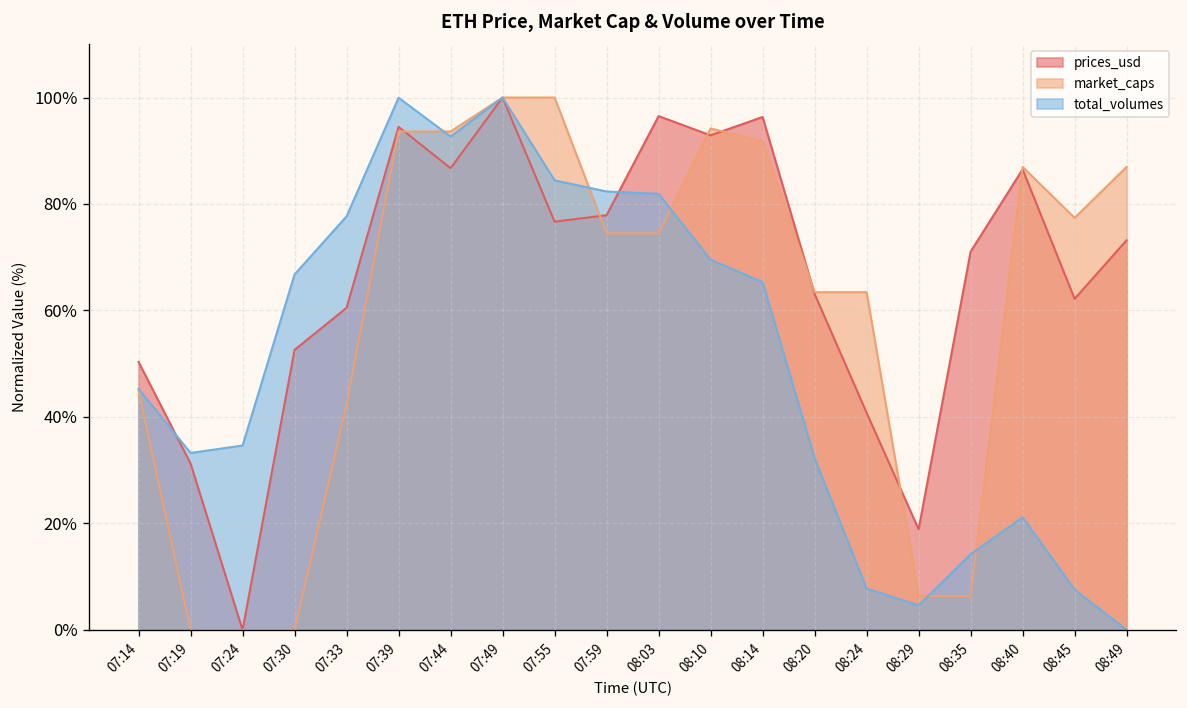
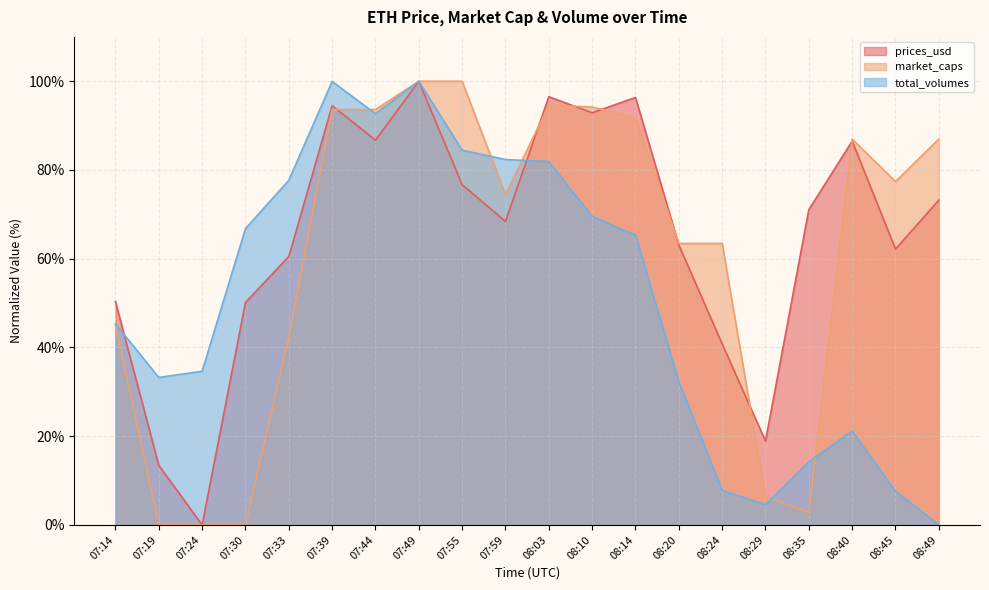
  {
    "prices_usd": {
      "07:14": "50%",
-     "07:19": "31%",
-     "07:30": "53%",
+     "07:19": "13%",
+     "07:30": "50%",
      "07:33": "61%",
      "07:39": "94%",
      "07:44": "87%",
      "07:55": "77%",
-     "07:59": "78%",
+     "07:59": "68%",
      "08:03": "97%",
      "08:10": "93%",
      "08:14": "96%",
      "08:24": "41%",
      "08:29": "19%",
      "08:35": "71%",
      "08:45": "62%",
      "08:49": "73%"
    },
    "market_caps": {
      "07:19": "0%",
      "07:30": "0%",
      "07:33": "42%",
      "07:39": "94%",
      "07:44": "94%",
      "07:55": "100%",
      "07:59": "74%",
-     "08:03": "74%",
+     "08:03": "95%",
      "08:10": "94%",
      "08:14": "92%",
      "08:24": "63%",
      "08:29": "6%",
-     "08:35": "6%",
+     "08:35": "3%",
      "08:45": "77%",
      "08:49": "87%"
    },
    "total_volumes": {
      "07:19": "33%",
      "07:24": "35%",
      "07:30": "67%",
      "07:33": "78%",
      "07:39": "100%",
      "07:44": "93%",
      "07:55": "84%",
      "07:59": "82%",
      "08:03": "82%",
      "08:10": "70%",
      "08:14": "65%",
      "08:20": "32%",
      "08:24": "8%",
      "08:29": "5%",
      "08:35": "14%",
      "08:40": "21%",
      "08:45": "8%",
      "08:49": "0%"
    }
  }
